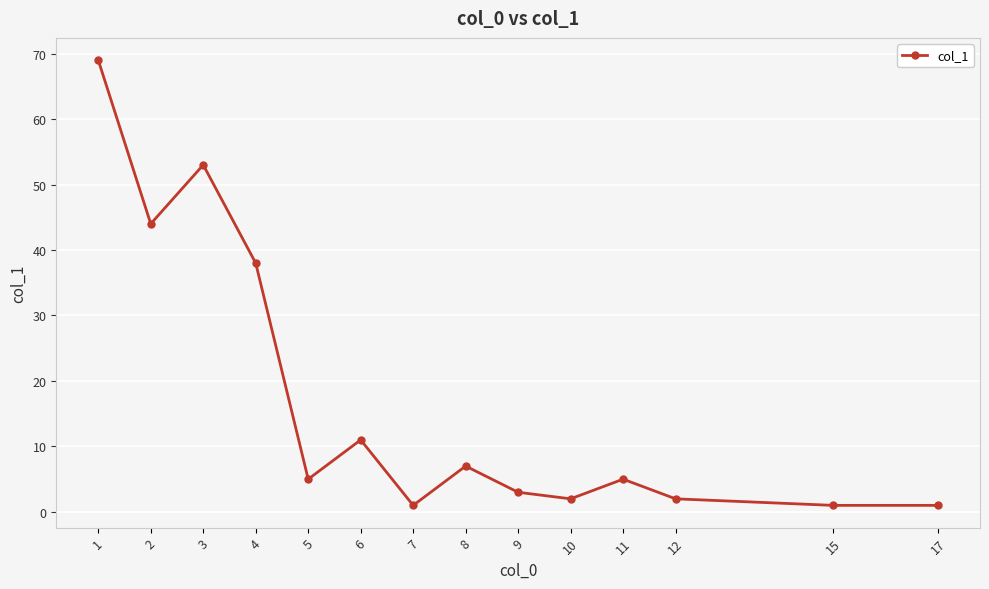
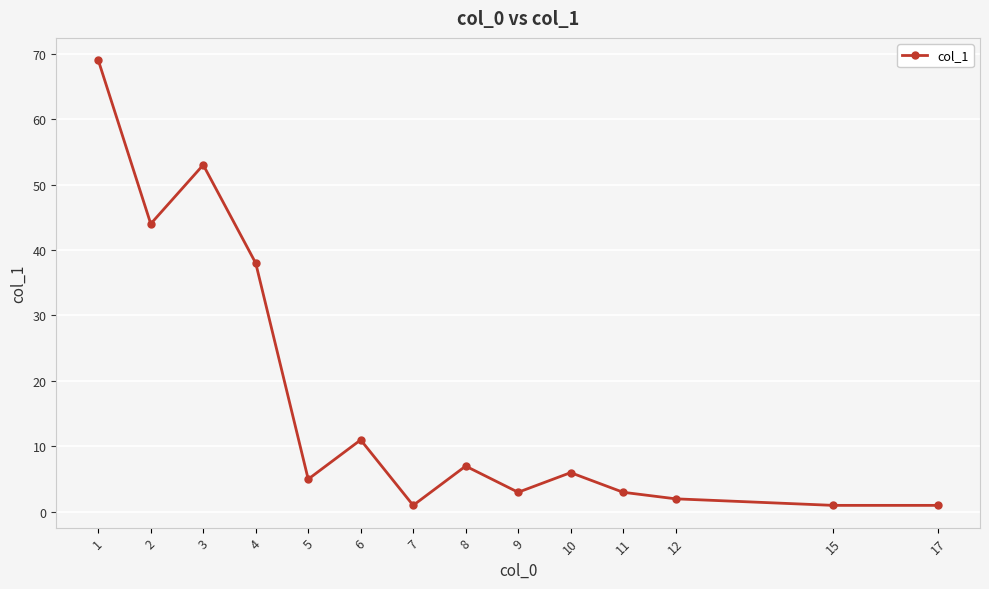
  {
    "1": 69,
    "2": 44,
    "3": 53,
    "4": 38,
    "5": 5,
    "6": 11,
    "7": 1,
    "8": 7,
    "9": 3,
-   "10": 2,
-   "11": 5,
+   "10": 6,
+   "11": 3,
    "12": 2,
    "15": 1,
    "17": 1
  }
